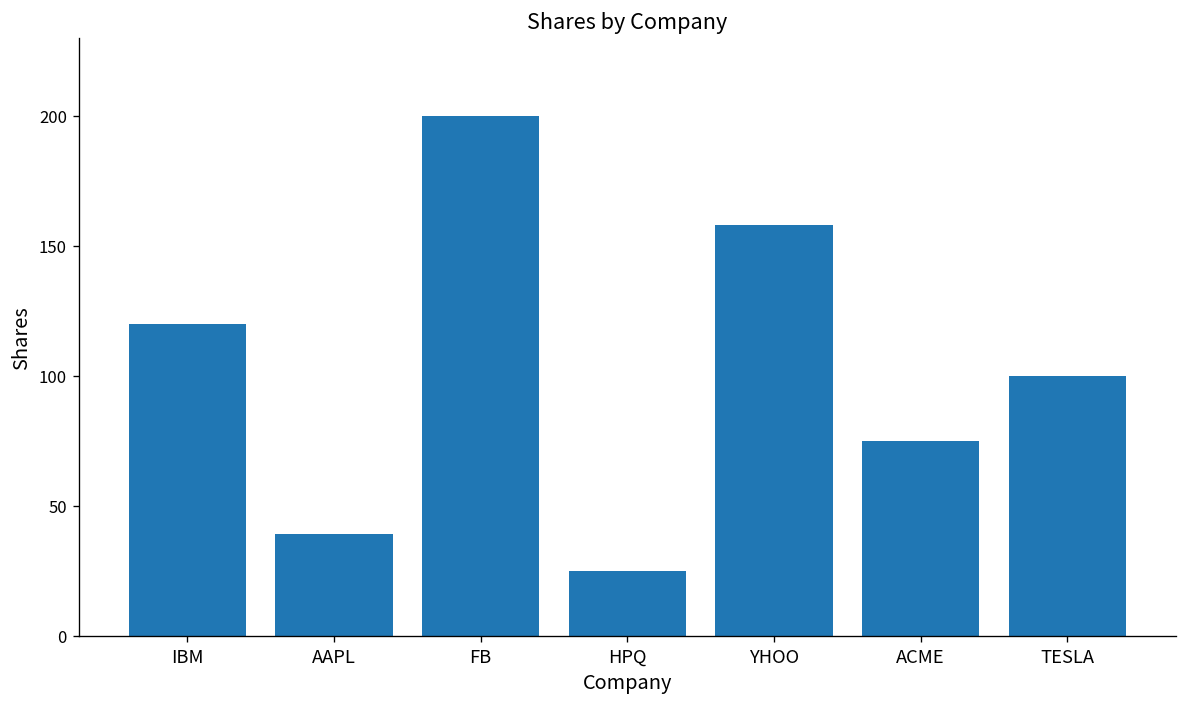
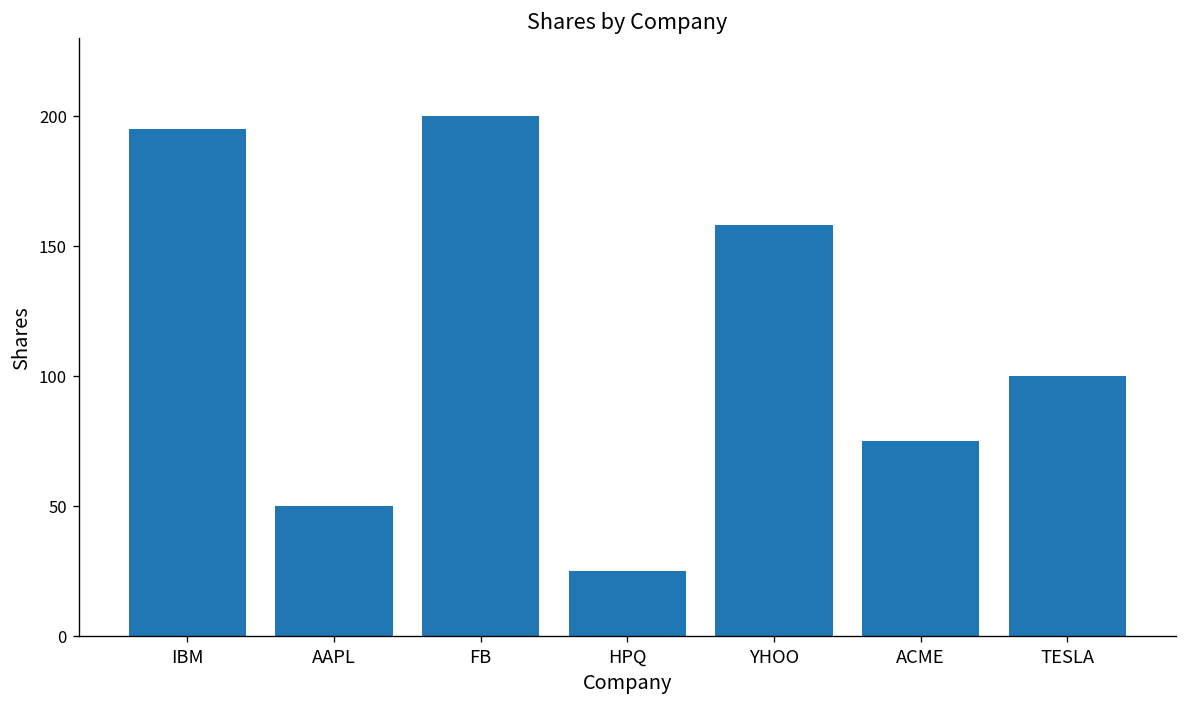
  {
-   "IBM": 120,
-   "AAPL": 39,
+   "IBM": 195,
+   "AAPL": 50,
    "FB": 200,
    "HPQ": 25,
    "YHOO": 158,
    "ACME": 75,
    "TESLA": 100
  }
